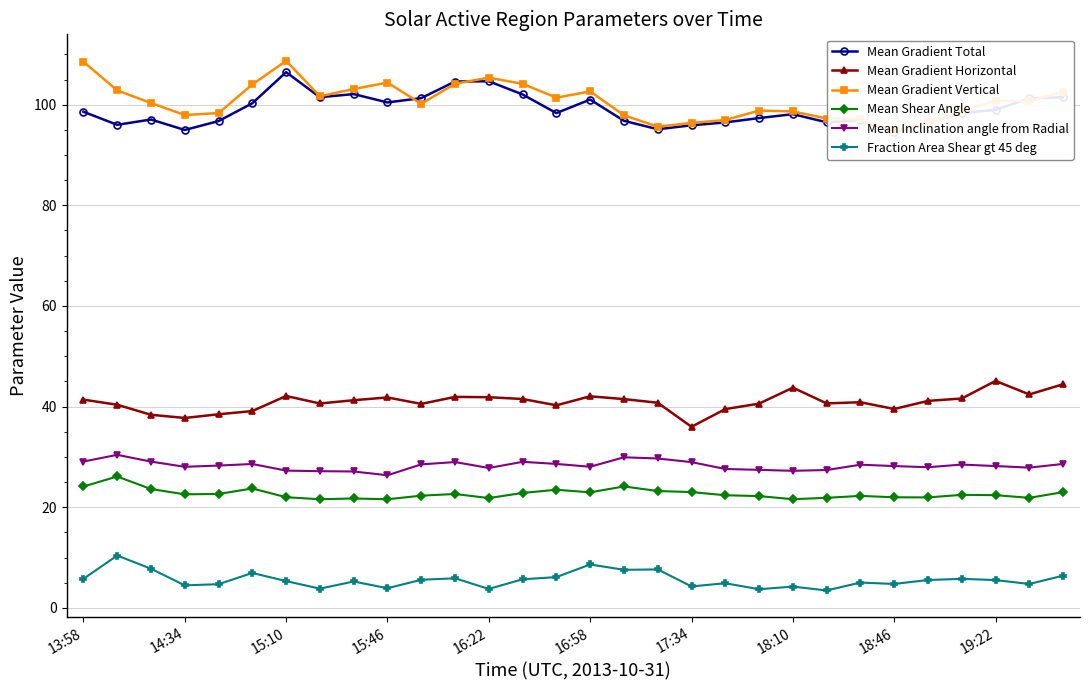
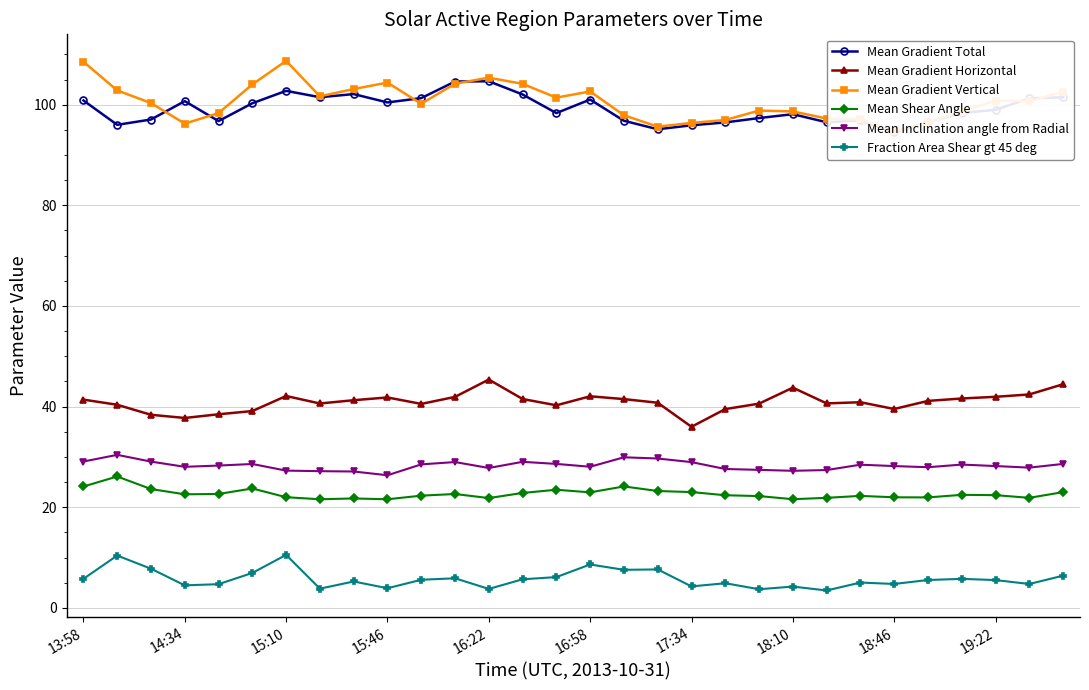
  {
    "Mean Gradient Total": {
-     "13:58": 99,
-     "14:34": 95,
-     "15:10": 106,
+     "13:58": 101,
+     "14:34": 101,
+     "15:10": 103,
      "15:46": 100,
      "16:22": 105,
      "16:58": 101,
      "18:10": 98
    },
    "Mean Gradient Horizontal": {
      "13:58": 41,
      "14:34": 38,
      "15:10": 42,
      "15:46": 42,
-     "16:22": 42,
+     "16:22": 45,
      "16:58": 42,
      "17:34": 36,
      "18:10": 44,
      "18:46": 40,
-     "19:22": 45
+     "19:22": 42
    },
    "Mean Gradient Vertical": {
      "13:58": 109,
-     "14:34": 98,
+     "14:34": 96,
      "15:10": 109,
      "15:46": 104,
      "16:22": 105,
      "16:58": 103,
      "18:10": 99
    },
    "Mean Shear Angle": {
      "13:58": 24,
      "14:34": 23,
      "15:10": 22,
      "15:46": 22,
      "16:22": 22,
      "16:58": 23,
      "17:34": 23,
      "18:10": 22,
      "18:46": 22,
      "19:22": 22
    },
    "Mean Inclination angle from Radial": {
      "13:58": 29,
      "14:34": 28,
      "15:10": 27,
      "15:46": 26,
      "16:22": 28,
      "16:58": 28,
      "17:34": 29,
      "18:10": 27,
      "18:46": 28,
      "19:22": 28
    },
    "Fraction Area Shear gt 45 deg": {
      "13:58": 6,
      "14:34": 4,
-     "15:10": 5,
+     "15:10": 11,
      "15:46": 4,
      "16:22": 4,
      "16:58": 9,
      "17:34": 4,
      "18:10": 4,
      "18:46": 5,
      "19:22": 6
    }
  }
